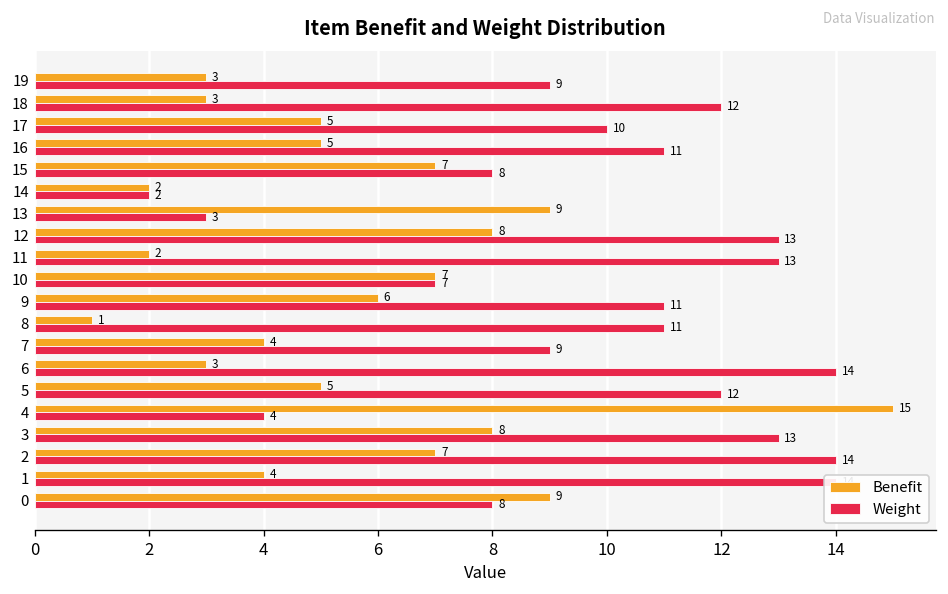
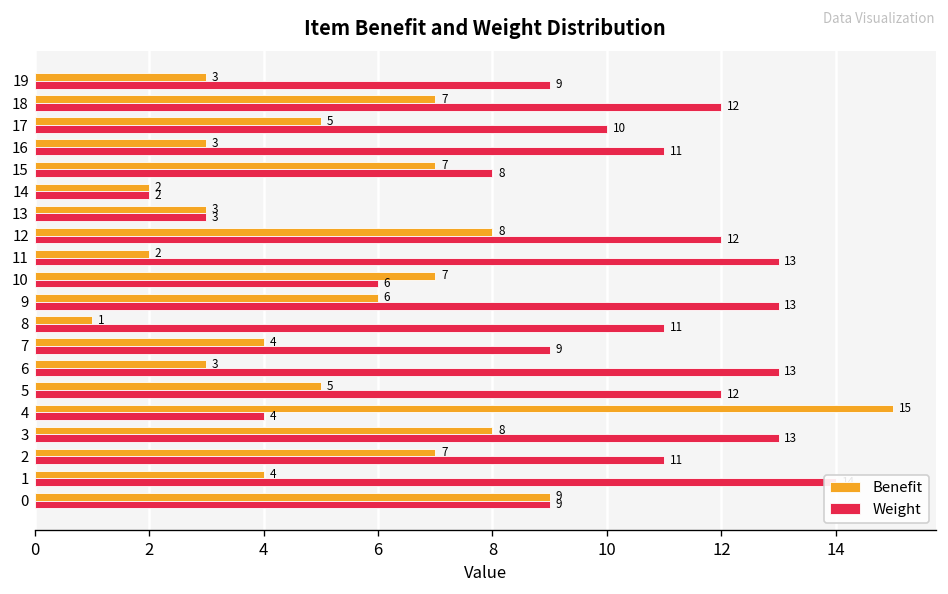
  {
    "Benefit": {
      "19": 3,
-     "18": 3,
+     "18": 7,
      "17": 5,
-     "16": 5,
+     "16": 3,
      "15": 7,
-     "13": 9,
+     "13": 3,
      "12": 8,
      "11": 2,
      "9": 6,
      "8": 1,
      "7": 4,
      "6": 3,
      "5": 5,
      "4": 15,
      "3": 8,
      "2": 7,
      "1": 4,
      "0": 9
    },
    "Weight": {
      "19": 9,
      "18": 12,
      "17": 10,
      "16": 11,
      "15": 8,
      "13": 3,
-     "12": 13,
+     "12": 12,
      "11": 13,
-     "10": 7,
-     "9": 11,
+     "10": 6,
+     "9": 13,
      "8": 11,
      "7": 9,
-     "6": 14,
+     "6": 13,
      "5": 12,
      "4": 4,
      "3": 13,
-     "2": 14,
-     "0": 8
+     "2": 11,
+     "0": 9
    }
  }
